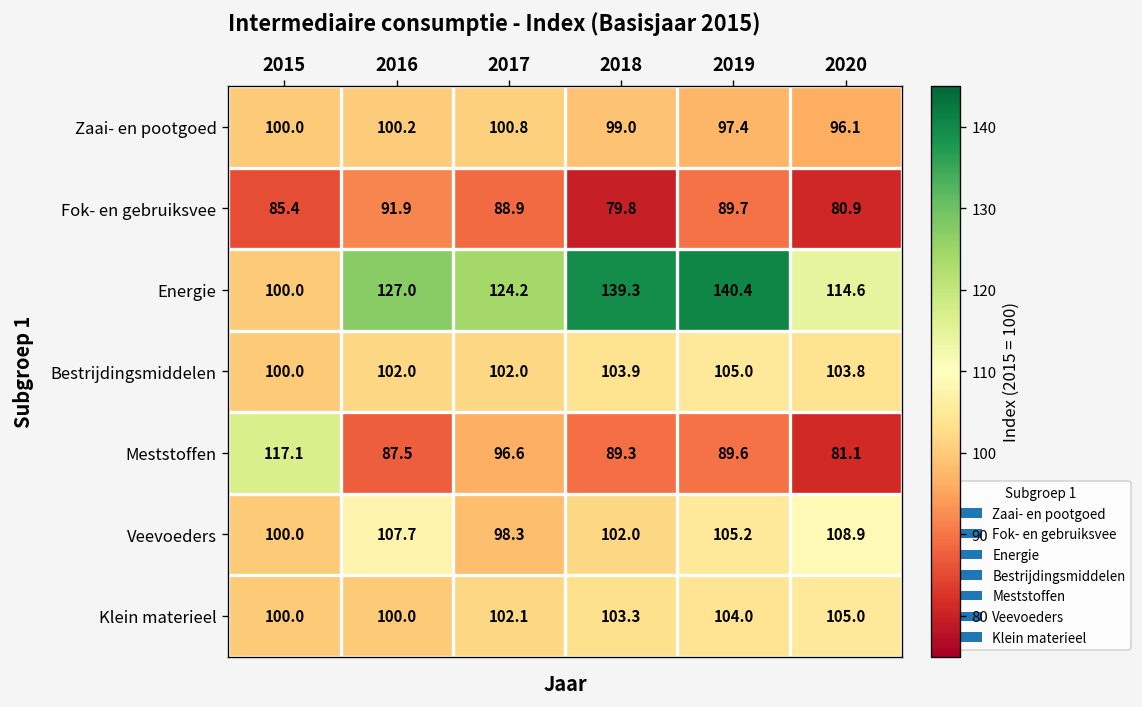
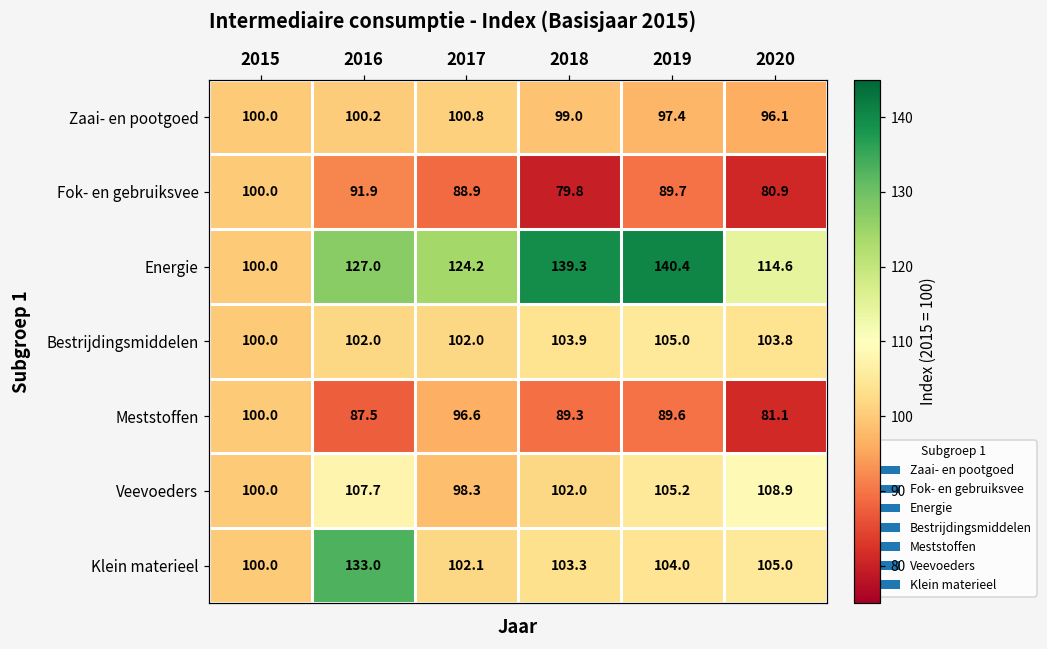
  {
    "Zaai- en pootgoed": {
      "2015": 100.0,
      "2016": 100.2,
      "2017": 100.8,
      "2018": 99.0,
      "2019": 97.4,
      "2020": 96.1
    },
    "Fok- en gebruiksvee": {
-     "2015": 85.4,
+     "2015": 100.0,
      "2016": 91.9,
      "2017": 88.9,
      "2018": 79.8,
      "2019": 89.7,
      "2020": 80.9
    },
    "Energie": {
      "2015": 100.0,
      "2016": 127.0,
      "2017": 124.2,
      "2018": 139.3,
      "2019": 140.4,
      "2020": 114.6
    },
    "Bestrijdingsmiddelen": {
      "2015": 100.0,
      "2016": 102.0,
      "2017": 102.0,
      "2018": 103.9,
      "2019": 105.0,
      "2020": 103.8
    },
    "Meststoffen": {
-     "2015": 117.1,
+     "2015": 100.0,
      "2016": 87.5,
      "2017": 96.6,
      "2018": 89.3,
      "2019": 89.6,
      "2020": 81.1
    },
    "Veevoeders": {
      "2015": 100.0,
      "2016": 107.7,
      "2017": 98.3,
      "2018": 102.0,
      "2019": 105.2,
      "2020": 108.9
    },
    "Klein materieel": {
      "2015": 100.0,
-     "2016": 100.0,
+     "2016": 133.0,
      "2017": 102.1,
      "2018": 103.3,
      "2019": 104.0,
      "2020": 105.0
    }
  }
